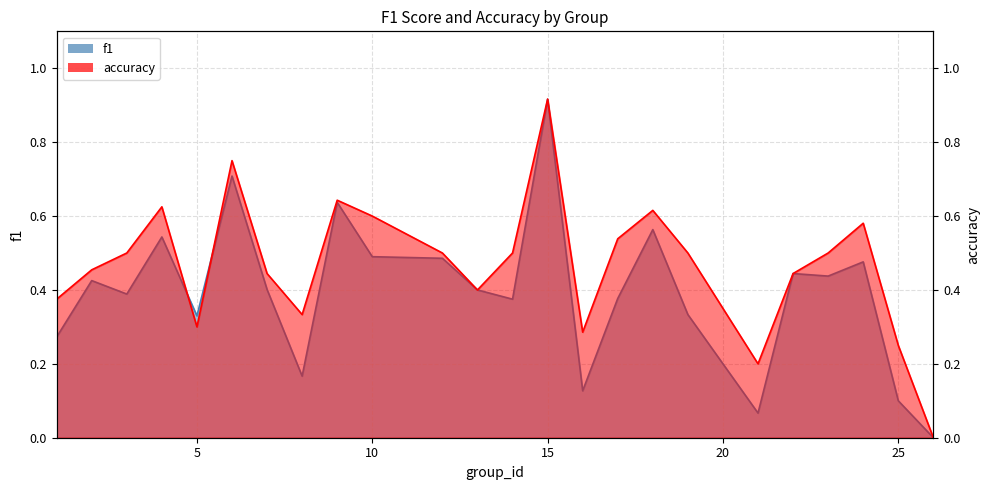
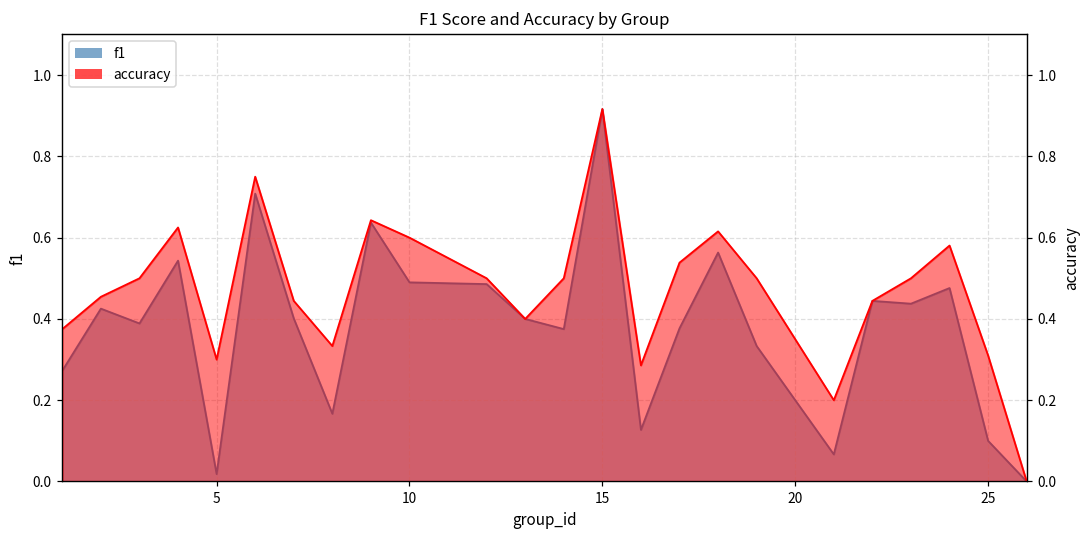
  {
    "f1": {
-     "5": 0.33,
+     "5": 0.02,
      "10": 0.49,
      "15": 0.92,
      "25": 0.10
    },
    "accuracy": {
      "5": 0.30,
      "10": 0.60,
      "15": 0.92,
-     "25": 0.25
+     "25": 0.31
    }
  }
